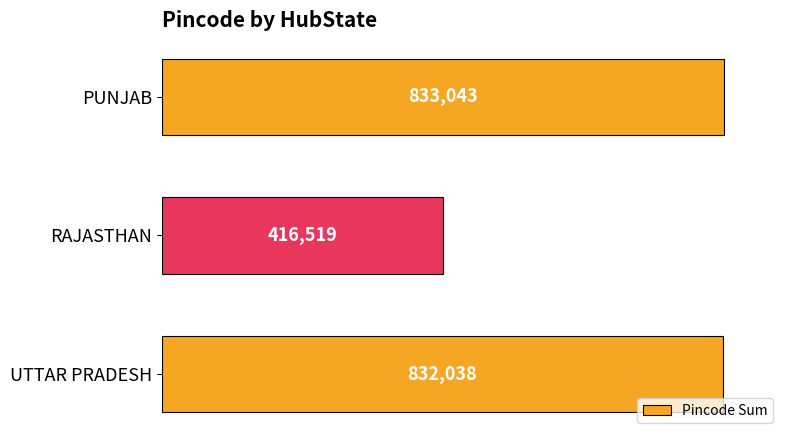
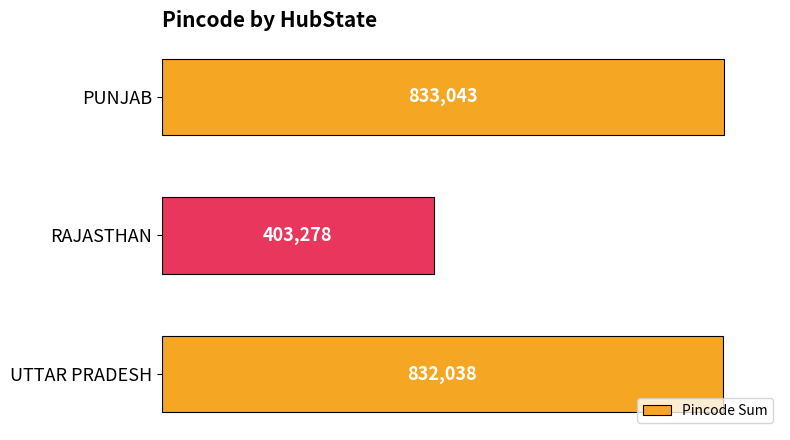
  {
    "PUNJAB": "833,043",
-   "RAJASTHAN": "416,519",
+   "RAJASTHAN": "403,278",
    "UTTAR PRADESH": "832,038"
  }
